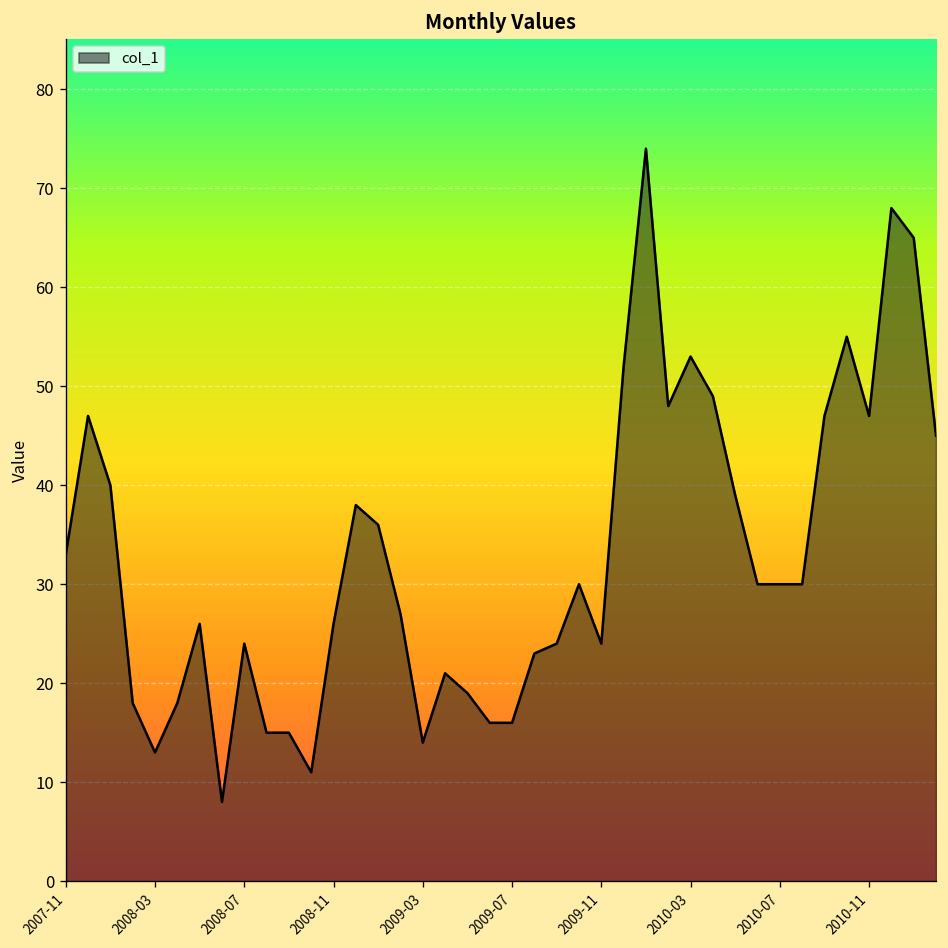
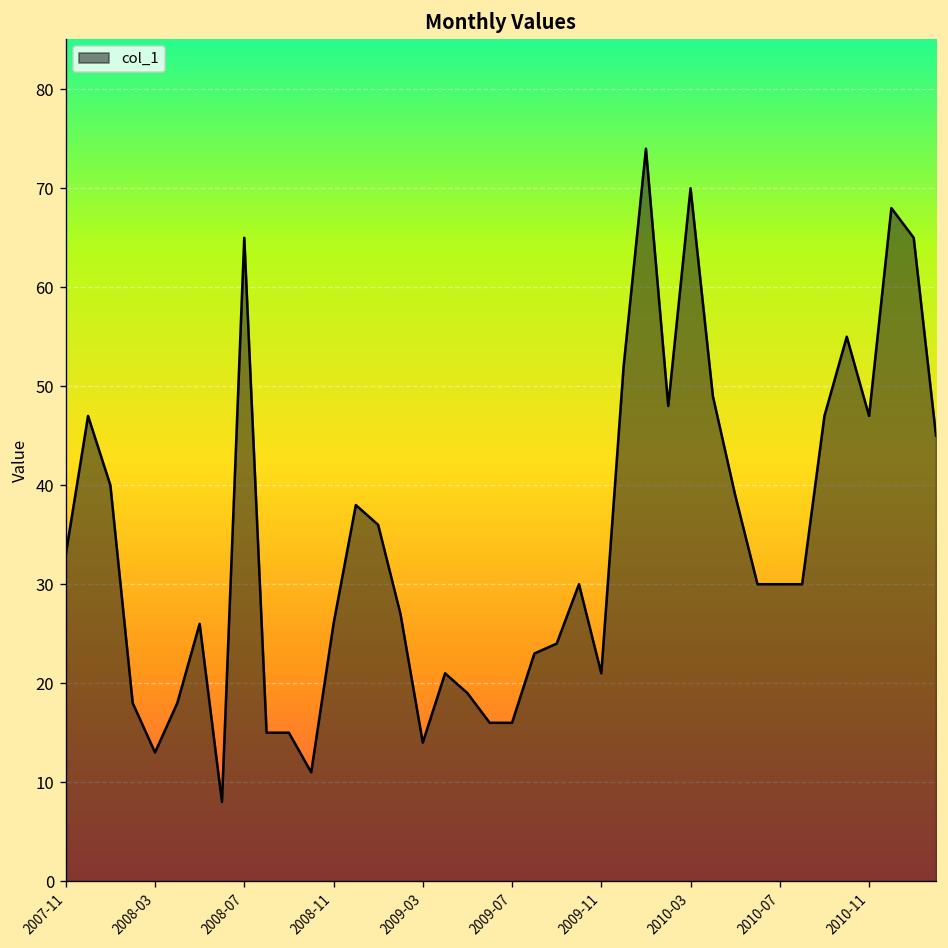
  {
    "2007-11": 33,
    "2008-03": 13,
-   "2008-07": 24,
+   "2008-07": 65,
    "2008-11": 26,
    "2009-03": 14,
    "2009-07": 16,
-   "2009-11": 24,
-   "2010-03": 53,
+   "2009-11": 21,
+   "2010-03": 70,
    "2010-07": 30,
    "2010-11": 47
  }
